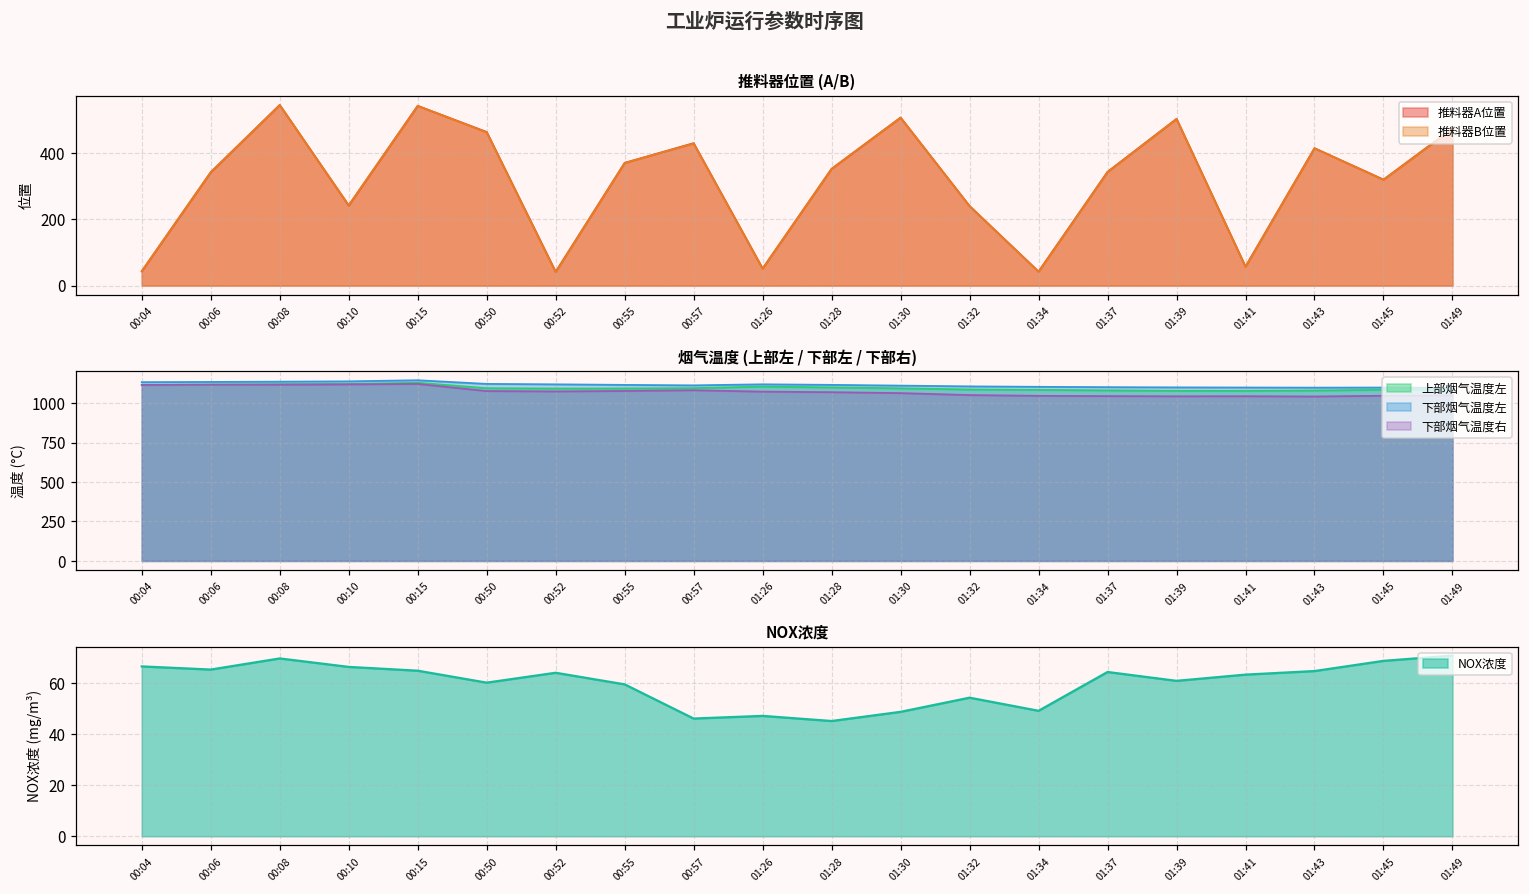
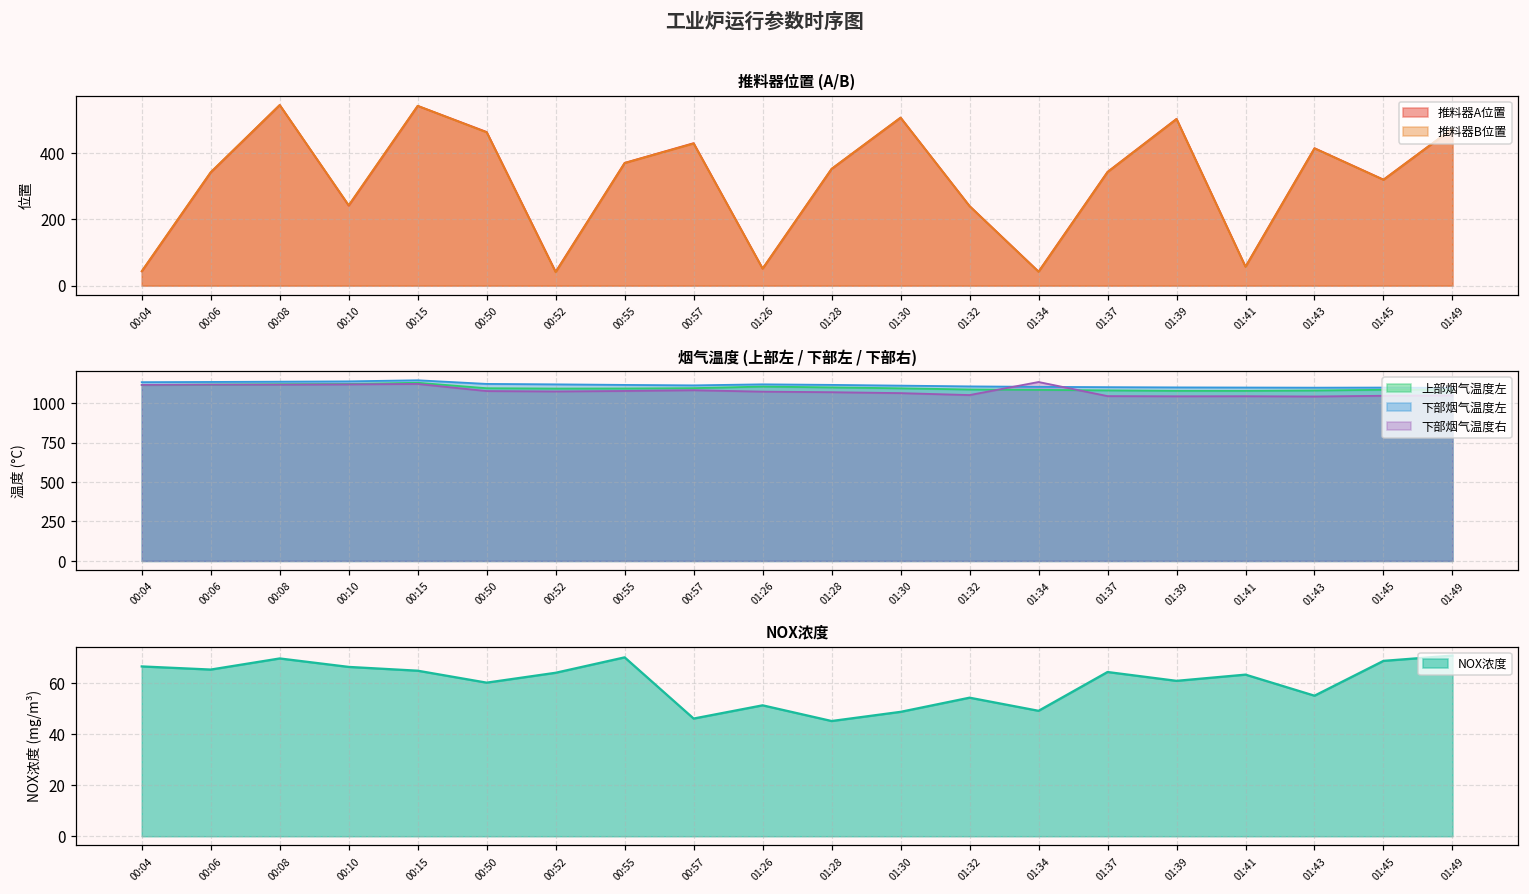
  {
    "烟气温度 (上部左 / 下部左 / 下部右)": {
      "上部烟气温度左": {
        "00:50": 1090,
        "00:52": 1090,
        "01:32": 1090,
        "01:34": 1080,
        "01:37": 1080,
        "01:39": 1080,
        "01:41": 1080
      },
      "下部烟气温度左": {
        "00:50": 1120,
        "00:52": 1120,
        "00:55": 1110,
        "01:32": 1110,
        "01:34": 1100,
        "01:37": 1100,
        "01:39": 1100,
        "01:41": 1100
      },
      "下部烟气温度右": {
        "00:50": 1080,
        "00:52": 1070,
        "01:26": 1070,
        "01:28": 1070,
        "01:30": 1060,
        "01:32": 1050,
-       "01:34": 1050,
+       "01:34": 1130,
        "01:37": 1040,
        "01:39": 1040,
        "01:41": 1040,
        "01:43": 1040
      }
    },
    "NOX浓度": {
      "00:04": 67,
      "00:06": 65,
      "00:08": 70,
      "00:10": 66,
      "00:15": 65,
      "00:50": 60,
      "00:52": 64,
-     "00:55": 60,
+     "00:55": 70,
      "00:57": 46,
-     "01:26": 47,
+     "01:26": 51,
      "01:28": 45,
      "01:30": 49,
      "01:32": 54,
      "01:34": 49,
      "01:37": 64,
      "01:39": 61,
      "01:41": 63,
-     "01:43": 65,
+     "01:43": 55,
      "01:45": 69
    }
  }
